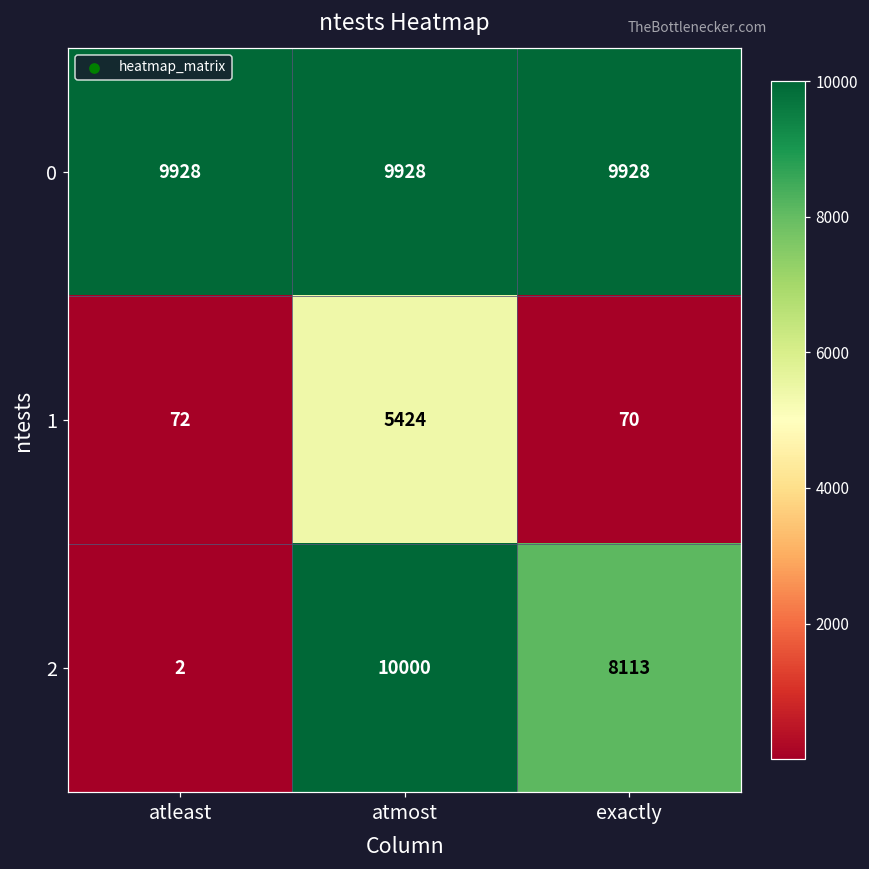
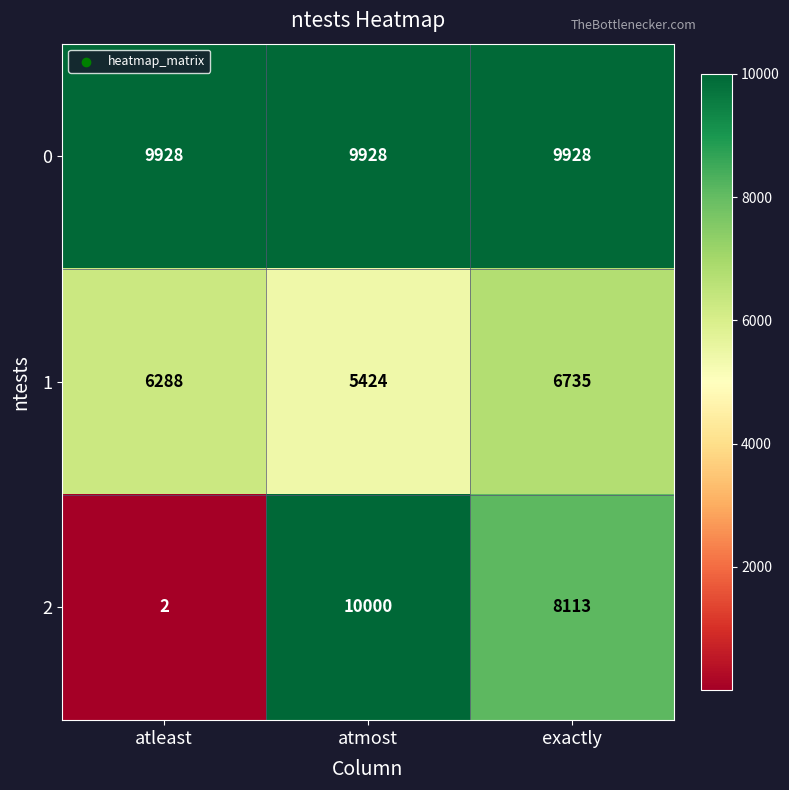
  {
    "0": {
      "atleast": 9928,
      "atmost": 9928,
      "exactly": 9928
    },
    "1": {
-     "atleast": 72,
+     "atleast": 6288,
      "atmost": 5424,
-     "exactly": 70
+     "exactly": 6735
    },
    "2": {
      "atleast": 2,
      "atmost": 10000,
      "exactly": 8113
    }
  }
